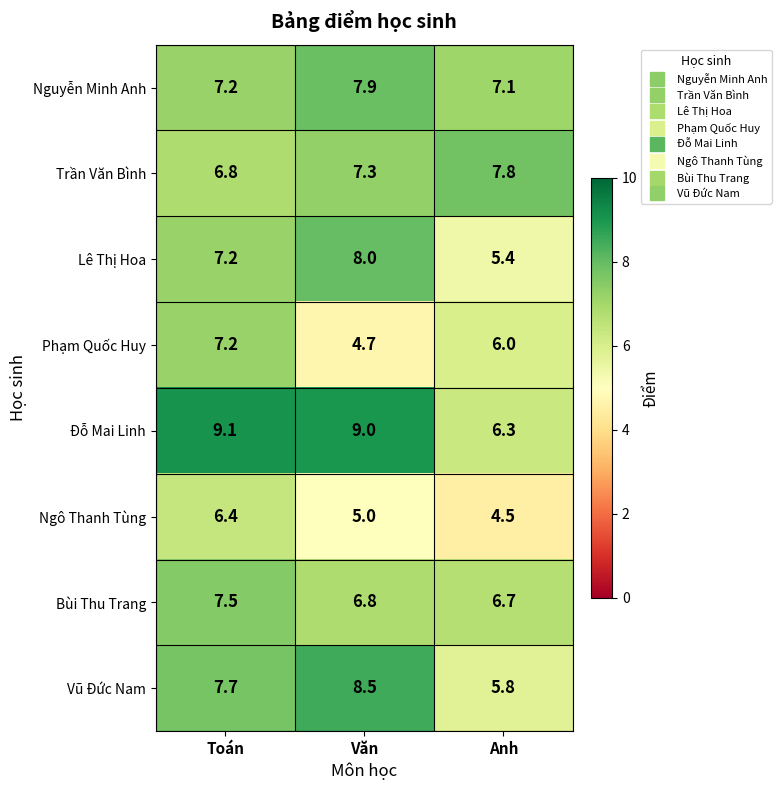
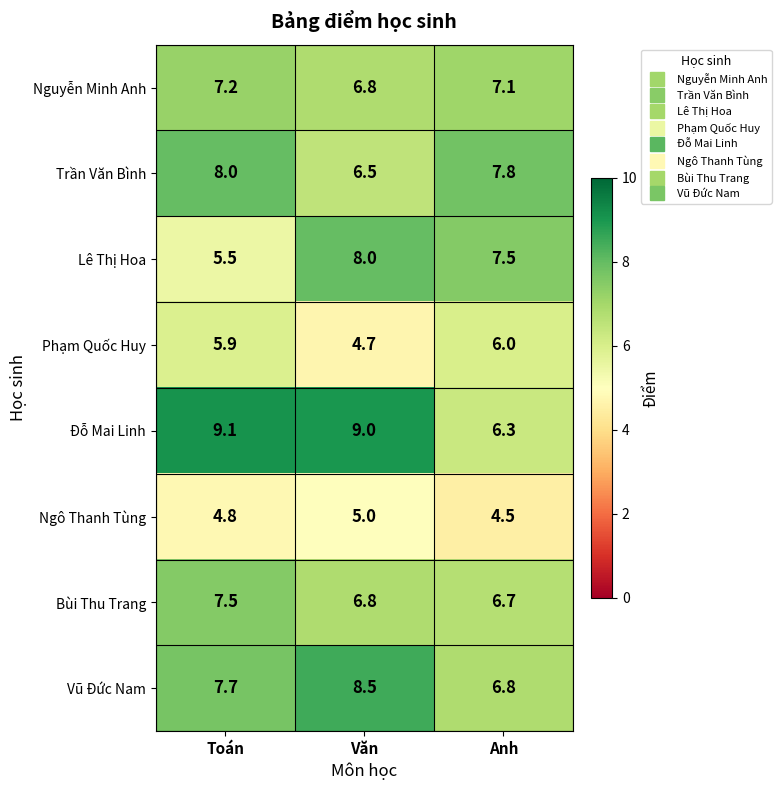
  {
    "Nguyễn Minh Anh": {
      "Toán": 7.2,
-     "Văn": 7.9,
+     "Văn": 6.8,
      "Anh": 7.1
    },
    "Trần Văn Bình": {
-     "Toán": 6.8,
-     "Văn": 7.3,
+     "Toán": 8.0,
+     "Văn": 6.5,
      "Anh": 7.8
    },
    "Lê Thị Hoa": {
-     "Toán": 7.2,
+     "Toán": 5.5,
      "Văn": 8.0,
-     "Anh": 5.4
+     "Anh": 7.5
    },
    "Phạm Quốc Huy": {
-     "Toán": 7.2,
+     "Toán": 5.9,
      "Văn": 4.7,
      "Anh": 6.0
    },
    "Đỗ Mai Linh": {
      "Toán": 9.1,
      "Văn": 9.0,
      "Anh": 6.3
    },
    "Ngô Thanh Tùng": {
-     "Toán": 6.4,
+     "Toán": 4.8,
      "Văn": 5.0,
      "Anh": 4.5
    },
    "Bùi Thu Trang": {
      "Toán": 7.5,
      "Văn": 6.8,
      "Anh": 6.7
    },
    "Vũ Đức Nam": {
      "Toán": 7.7,
      "Văn": 8.5,
-     "Anh": 5.8
+     "Anh": 6.8
    }
  }
